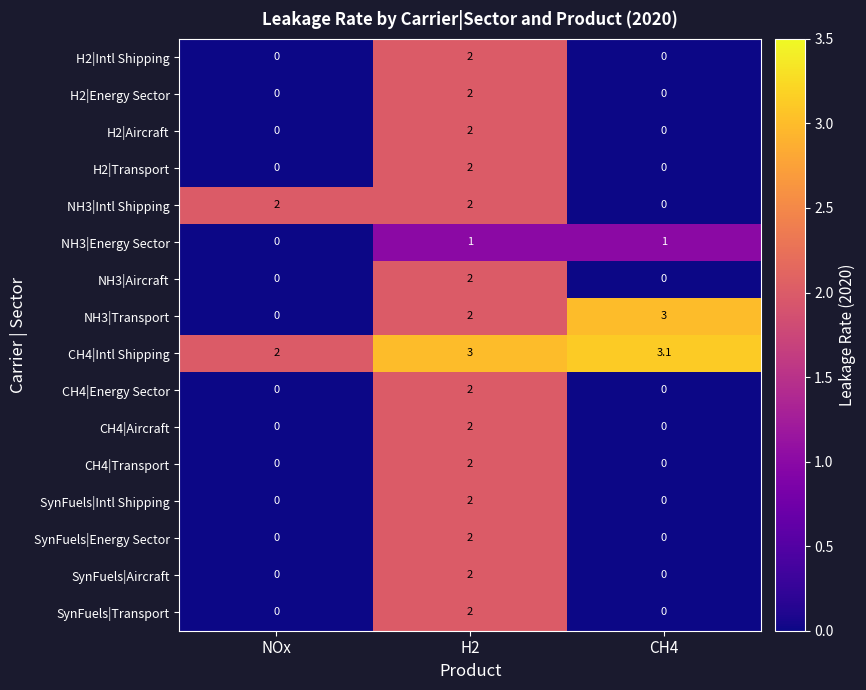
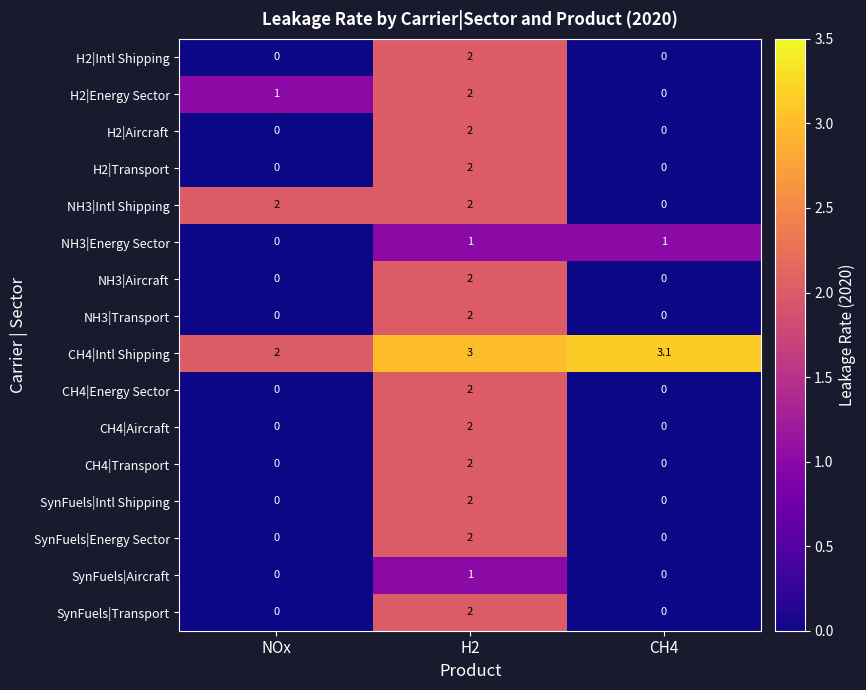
  {
    "H2|Intl Shipping": {
      "NOx": 0,
      "H2": 2,
      "CH4": 0
    },
    "H2|Energy Sector": {
-     "NOx": 0,
+     "NOx": 1,
      "H2": 2,
      "CH4": 0
    },
    "H2|Aircraft": {
      "NOx": 0,
      "H2": 2,
      "CH4": 0
    },
    "H2|Transport": {
      "NOx": 0,
      "H2": 2,
      "CH4": 0
    },
    "NH3|Intl Shipping": {
      "NOx": 2,
      "H2": 2,
      "CH4": 0
    },
    "NH3|Energy Sector": {
      "NOx": 0,
      "H2": 1,
      "CH4": 1
    },
    "NH3|Aircraft": {
      "NOx": 0,
      "H2": 2,
      "CH4": 0
    },
    "NH3|Transport": {
      "NOx": 0,
      "H2": 2,
-     "CH4": 3
+     "CH4": 0
    },
    "CH4|Intl Shipping": {
      "NOx": 2,
      "H2": 3,
      "CH4": 3.1
    },
    "CH4|Energy Sector": {
      "NOx": 0,
      "H2": 2,
      "CH4": 0
    },
    "CH4|Aircraft": {
      "NOx": 0,
      "H2": 2,
      "CH4": 0
    },
    "CH4|Transport": {
      "NOx": 0,
      "H2": 2,
      "CH4": 0
    },
    "SynFuels|Intl Shipping": {
      "NOx": 0,
      "H2": 2,
      "CH4": 0
    },
    "SynFuels|Energy Sector": {
      "NOx": 0,
      "H2": 2,
      "CH4": 0
    },
    "SynFuels|Aircraft": {
      "NOx": 0,
-     "H2": 2,
+     "H2": 1,
      "CH4": 0
    },
    "SynFuels|Transport": {
      "NOx": 0,
      "H2": 2,
      "CH4": 0
    }
  }
